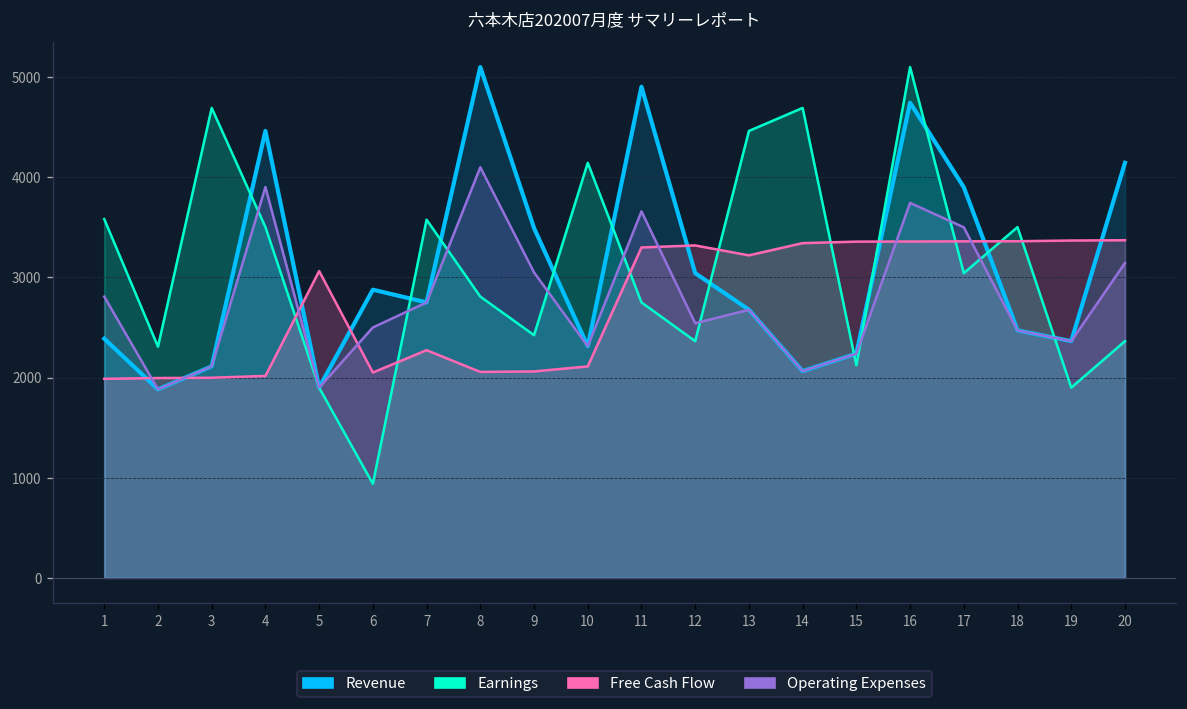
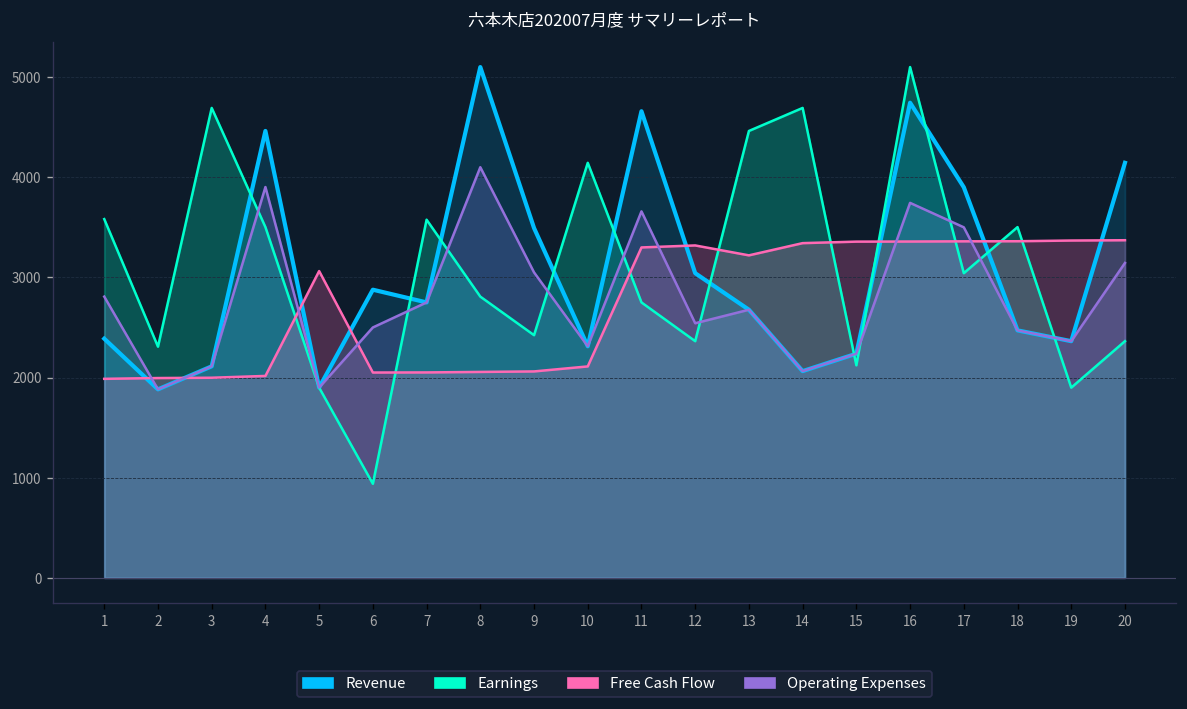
  {
    "Revenue": {
      "1": 2400,
      "4": 4500,
      "6": 2900,
      "8": 5100,
      "9": 3500,
-     "11": 4900,
+     "11": 4700,
      "12": 3000,
      "16": 4700,
      "17": 3900,
      "20": 4100
    },
    "Earnings": {
      "1": 3600,
      "2": 2300,
      "3": 4700,
      "4": 3500,
      "6": 900,
      "7": 3600,
      "8": 2800,
      "9": 2400,
      "10": 4100,
      "11": 2800,
      "12": 2400,
      "13": 4500,
      "14": 4700,
      "15": 2100,
      "16": 5100,
      "17": 3000,
      "18": 3500,
      "19": 1900,
      "20": 2400
    },
    "Free Cash Flow": {
      "1": 2000,
      "2": 2000,
      "3": 2000,
      "4": 2000,
      "5": 3100,
      "6": 2100,
-     "7": 2300,
+     "7": 2100,
      "8": 2100,
      "9": 2100,
      "10": 2100,
      "11": 3300,
      "12": 3300,
      "13": 3200,
      "14": 3300,
      "15": 3400,
      "16": 3400,
      "17": 3400,
      "18": 3400,
      "19": 3400,
      "20": 3400
    },
    "Operating Expenses": {
      "1": 2800,
      "4": 3900,
      "6": 2500,
      "8": 4100,
      "9": 3100,
      "11": 3700,
      "12": 2500,
      "16": 3700,
      "17": 3500,
      "20": 3100
    }
  }
